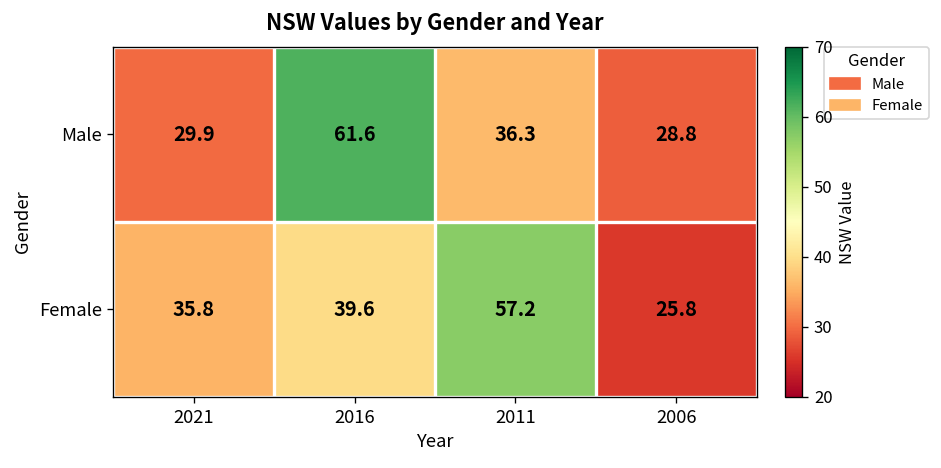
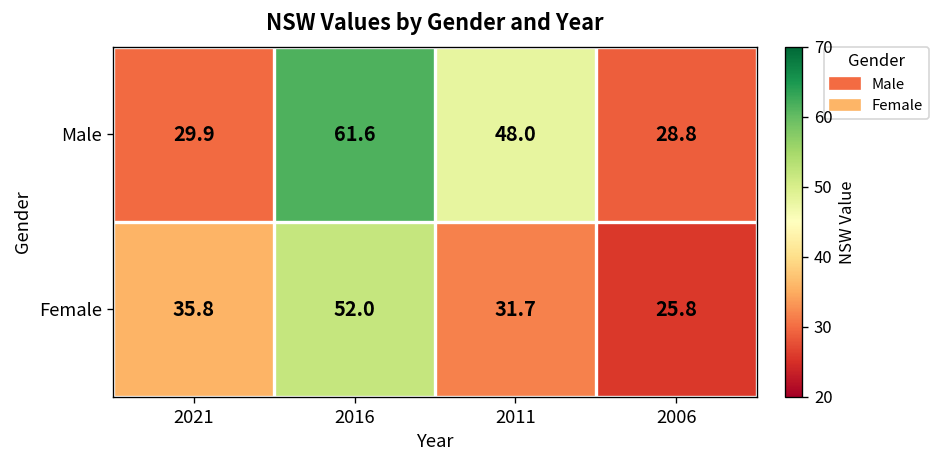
  {
    "Male": {
      "2021": 29.9,
      "2016": 61.6,
-     "2011": 36.3,
+     "2011": 48.0,
      "2006": 28.8
    },
    "Female": {
      "2021": 35.8,
-     "2016": 39.6,
-     "2011": 57.2,
+     "2016": 52.0,
+     "2011": 31.7,
      "2006": 25.8
    }
  }
